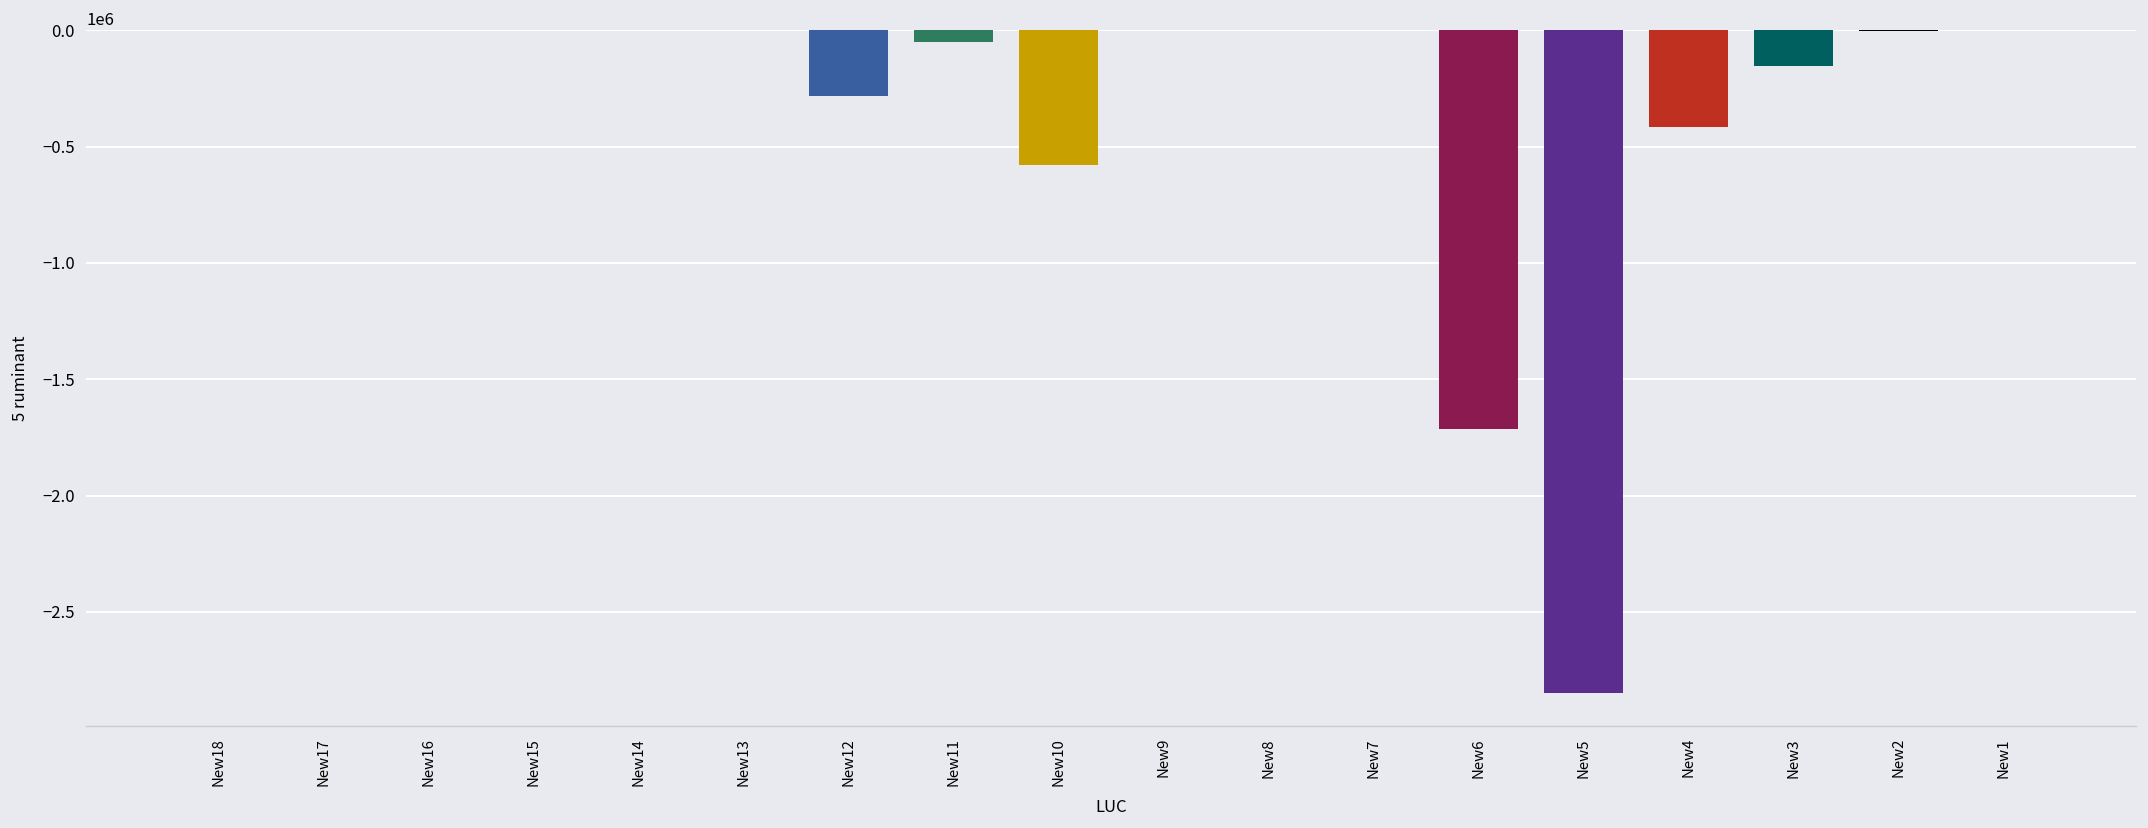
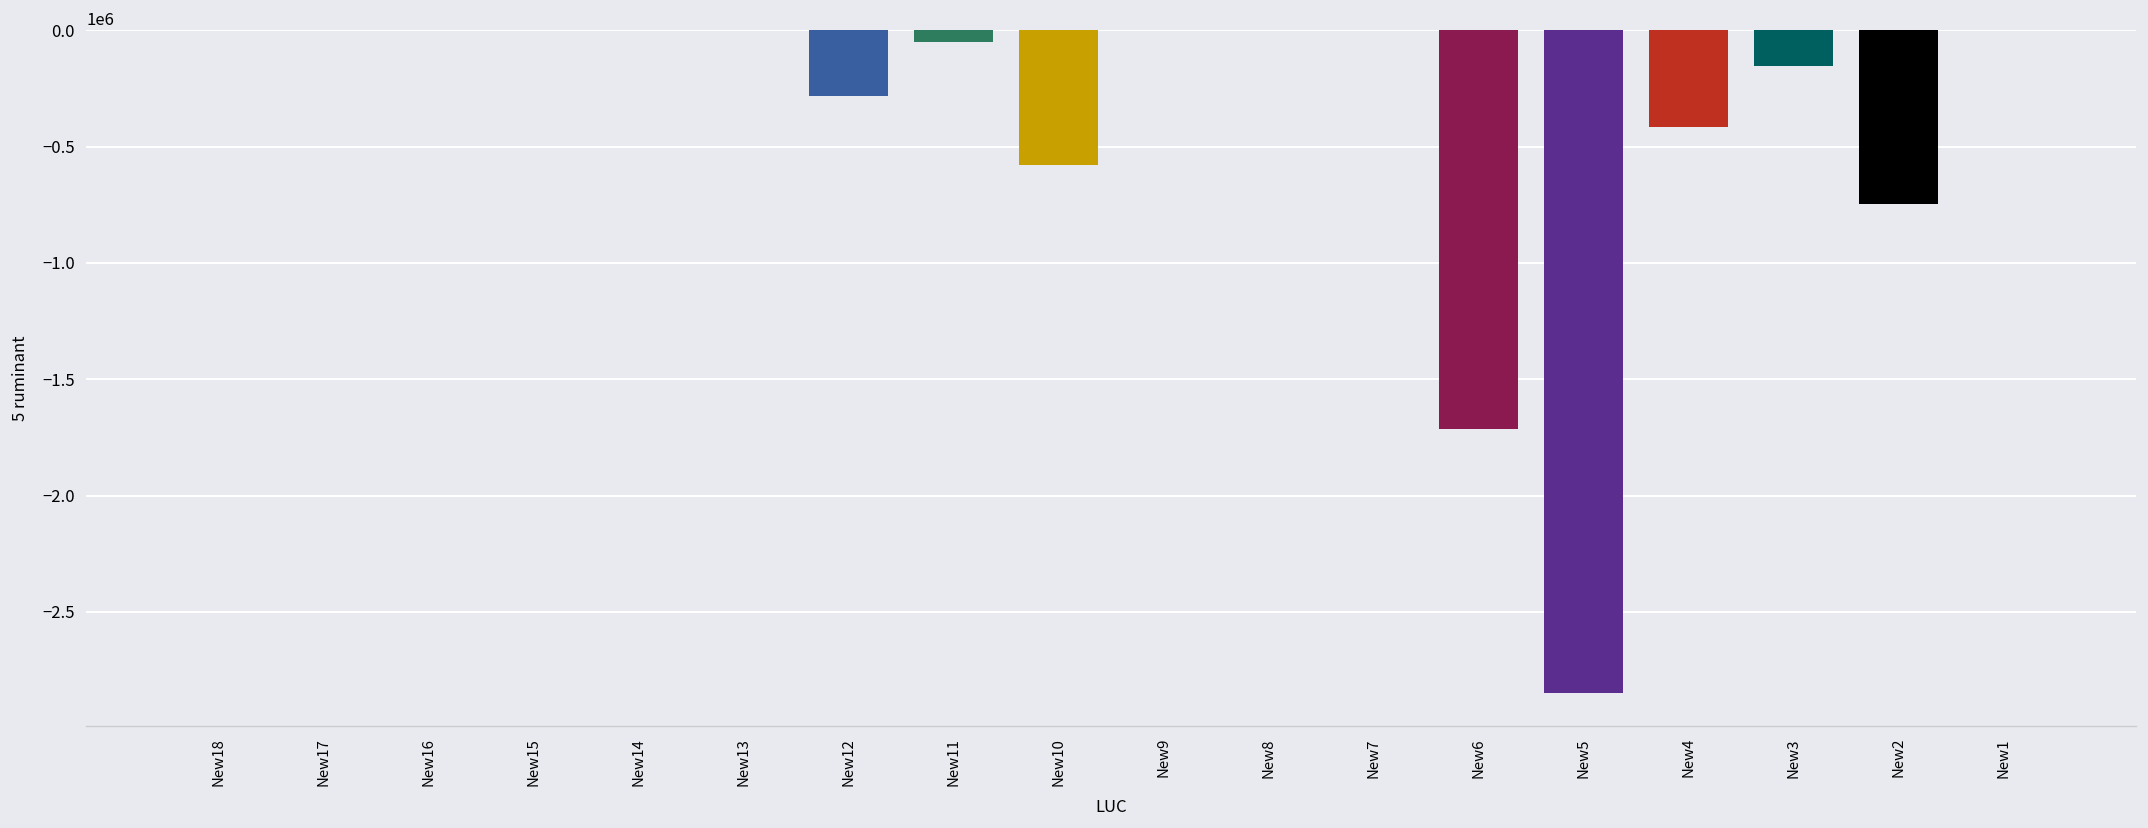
  {
    "New18": 0,
    "New17": 0,
    "New16": 0,
    "New15": 0,
    "New14": 0,
    "New13": 0,
    "New12": -280000,
    "New11": -50000,
    "New10": -580000,
    "New9": 0,
    "New8": 0,
    "New7": 0,
    "New6": -1710000,
    "New5": -2850000,
    "New4": -420000,
    "New3": -150000,
-   "New2": 0,
+   "New2": -750000,
    "New1": 0
  }
